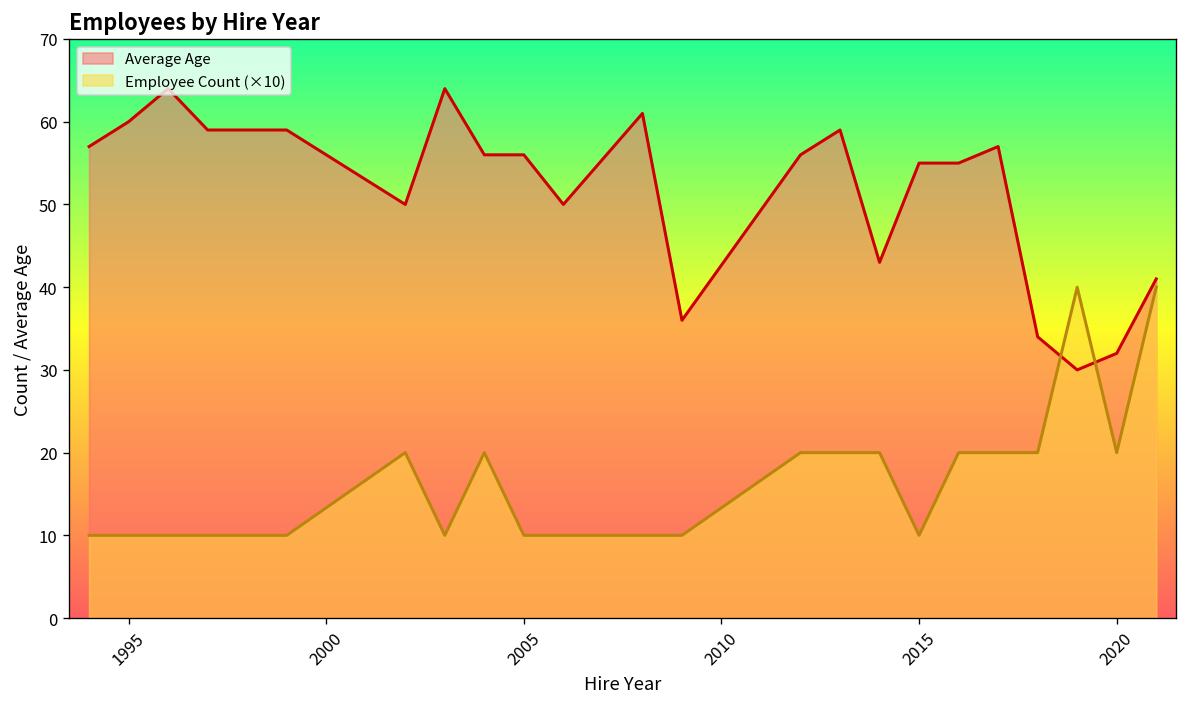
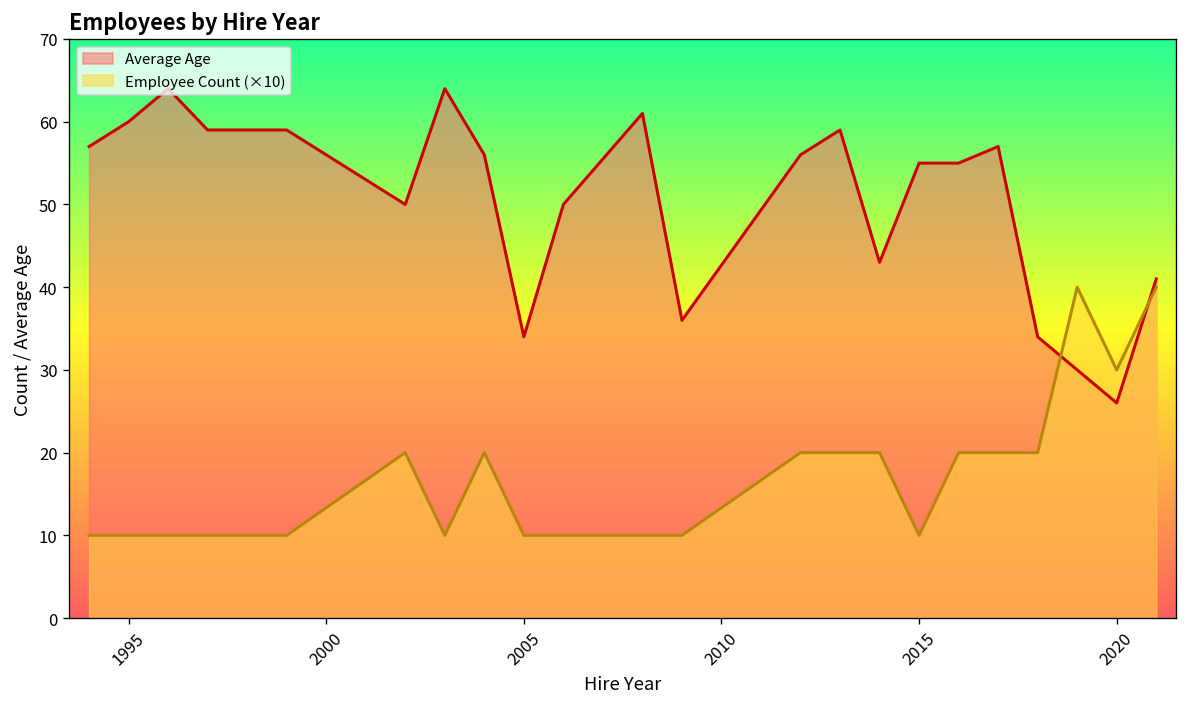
  {
    "Average Age": {
      "1995": 60,
-     "2005": 56,
+     "2005": 34,
      "2015": 55,
-     "2020": 32
+     "2020": 26
    },
    "Employee Count (×10)": {
      "1995": 10,
      "2005": 10,
      "2015": 10,
-     "2020": 20
+     "2020": 30
    }
  }
